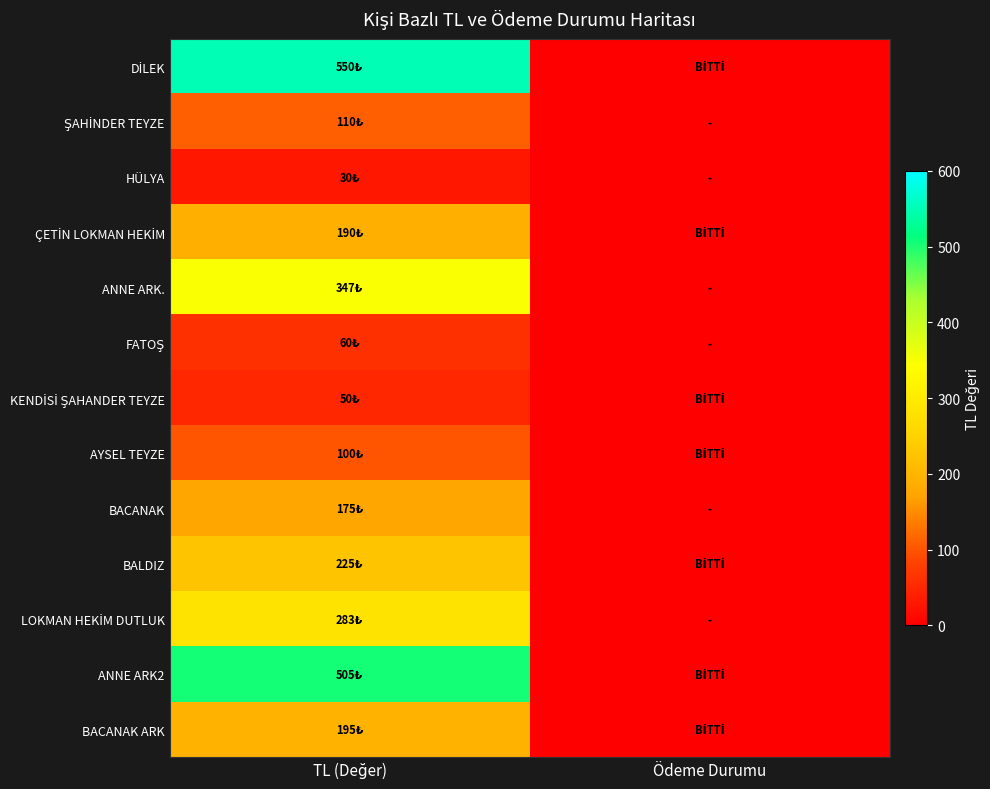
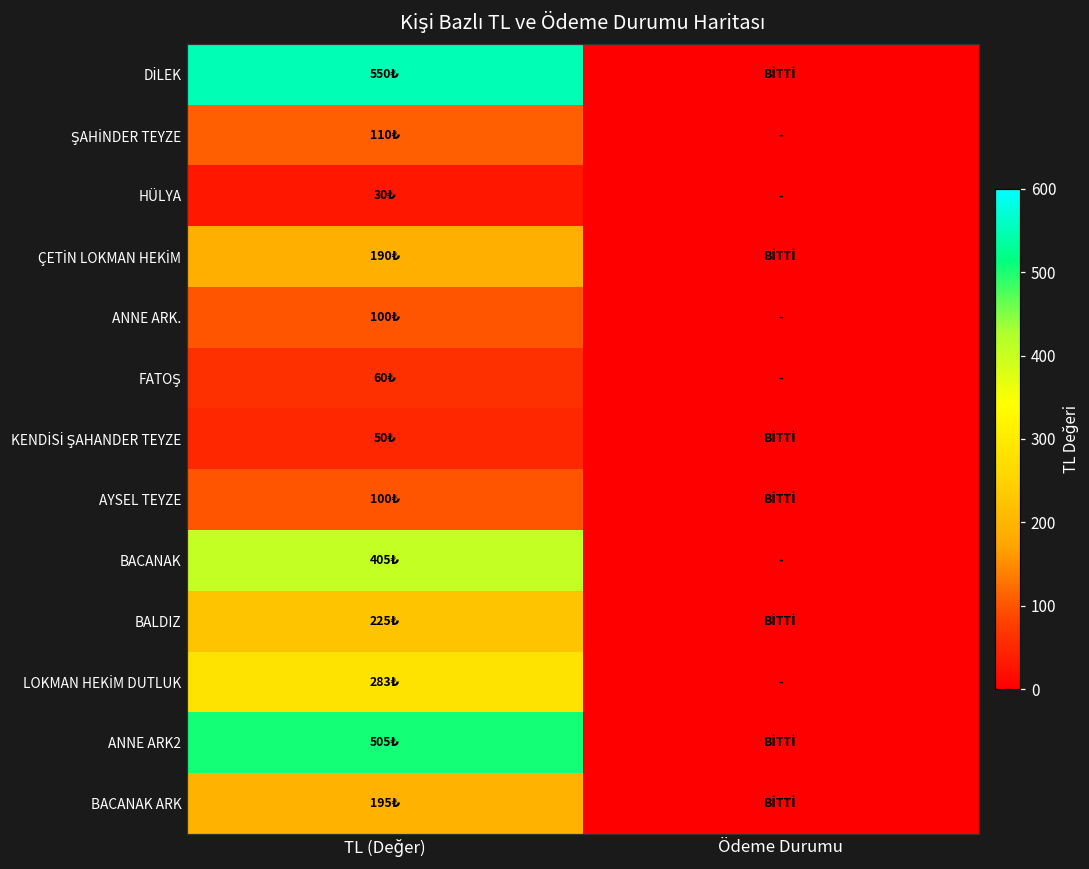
  {
    "DİLEK": {
      "TL (Değer)": "550₺"
    },
    "ŞAHİNDER TEYZE": {
      "TL (Değer)": "110₺"
    },
    "HÜLYA": {
      "TL (Değer)": "30₺"
    },
    "ÇETİN LOKMAN HEKİM": {
      "TL (Değer)": "190₺"
    },
    "ANNE ARK.": {
-     "TL (Değer)": "347₺"
+     "TL (Değer)": "100₺"
    },
    "FATOŞ": {
      "TL (Değer)": "60₺"
    },
    "KENDİSİ ŞAHANDER TEYZE": {
      "TL (Değer)": "50₺"
    },
    "AYSEL TEYZE": {
      "TL (Değer)": "100₺"
    },
    "BACANAK": {
-     "TL (Değer)": "175₺"
+     "TL (Değer)": "405₺"
    },
    "BALDIZ": {
      "TL (Değer)": "225₺"
    },
    "LOKMAN HEKİM DUTLUK": {
      "TL (Değer)": "283₺"
    },
    "ANNE ARK2": {
      "TL (Değer)": "505₺"
    },
    "BACANAK ARK": {
      "TL (Değer)": "195₺"
    }
  }
